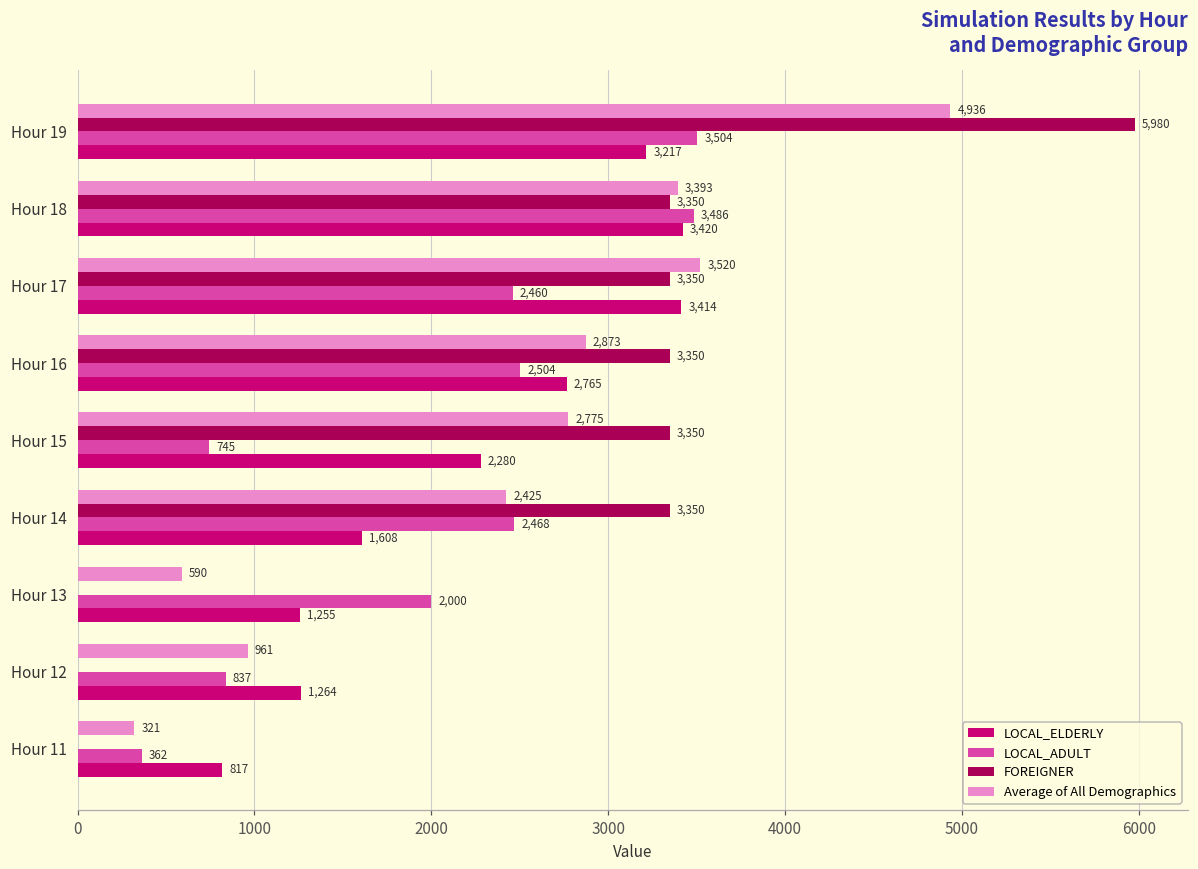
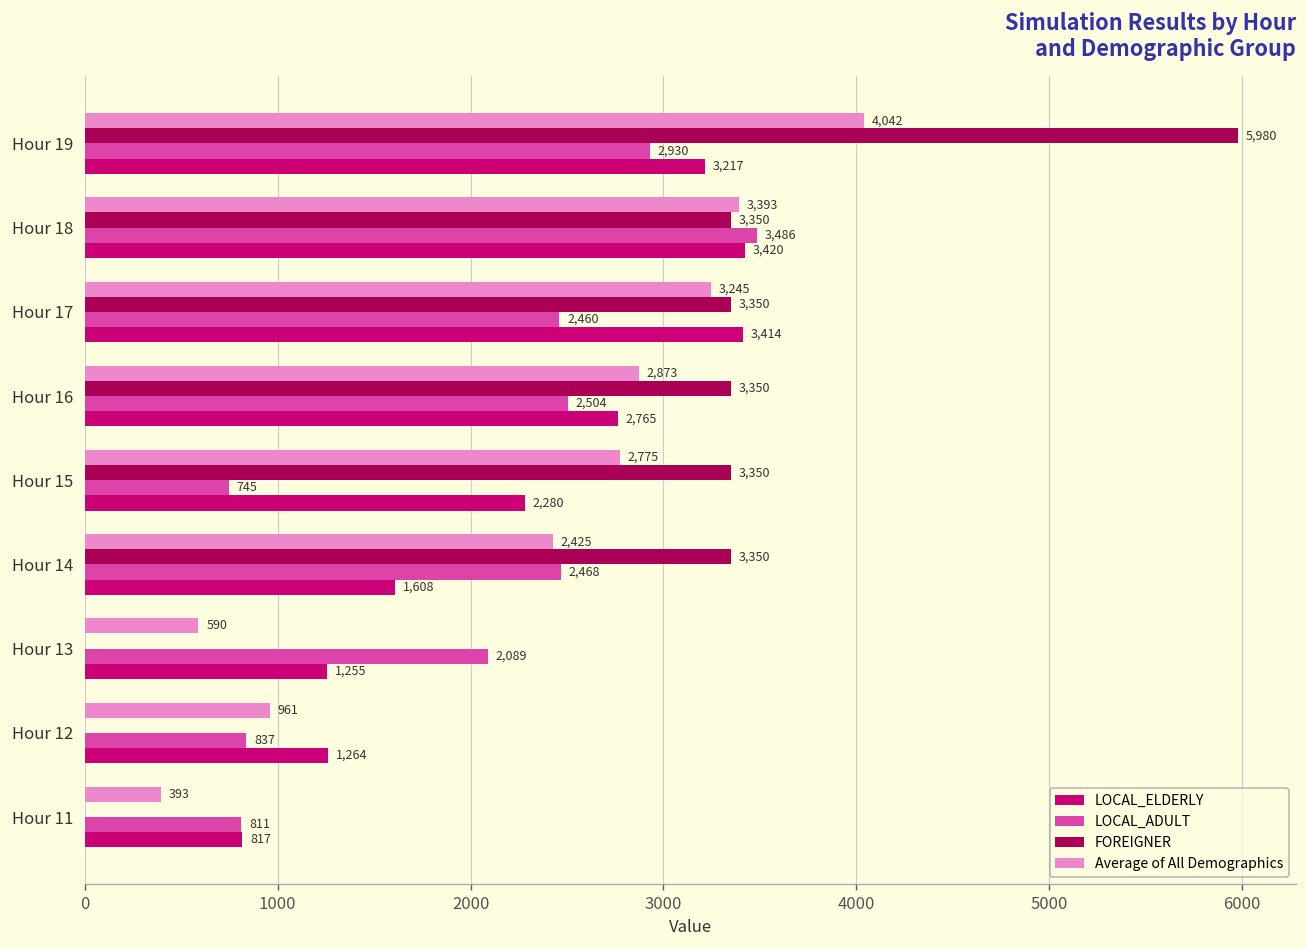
  {
    "LOCAL_ADULT": {
-     "Hour 19": "3,504",
+     "Hour 19": "2,930",
      "Hour 18": "3,486",
      "Hour 17": "2,460",
      "Hour 16": "2,504",
      "Hour 15": "745",
      "Hour 14": "2,468",
-     "Hour 13": "2,000",
+     "Hour 13": "2,089",
      "Hour 12": "837",
-     "Hour 11": "362"
+     "Hour 11": "811"
    },
    "Average of All Demographics": {
-     "Hour 19": "4,936",
+     "Hour 19": "4,042",
      "Hour 18": "3,393",
-     "Hour 17": "3,520",
+     "Hour 17": "3,245",
      "Hour 16": "2,873",
      "Hour 15": "2,775",
      "Hour 14": "2,425",
      "Hour 13": "590",
      "Hour 12": "961",
-     "Hour 11": "321"
+     "Hour 11": "393"
    }
  }
